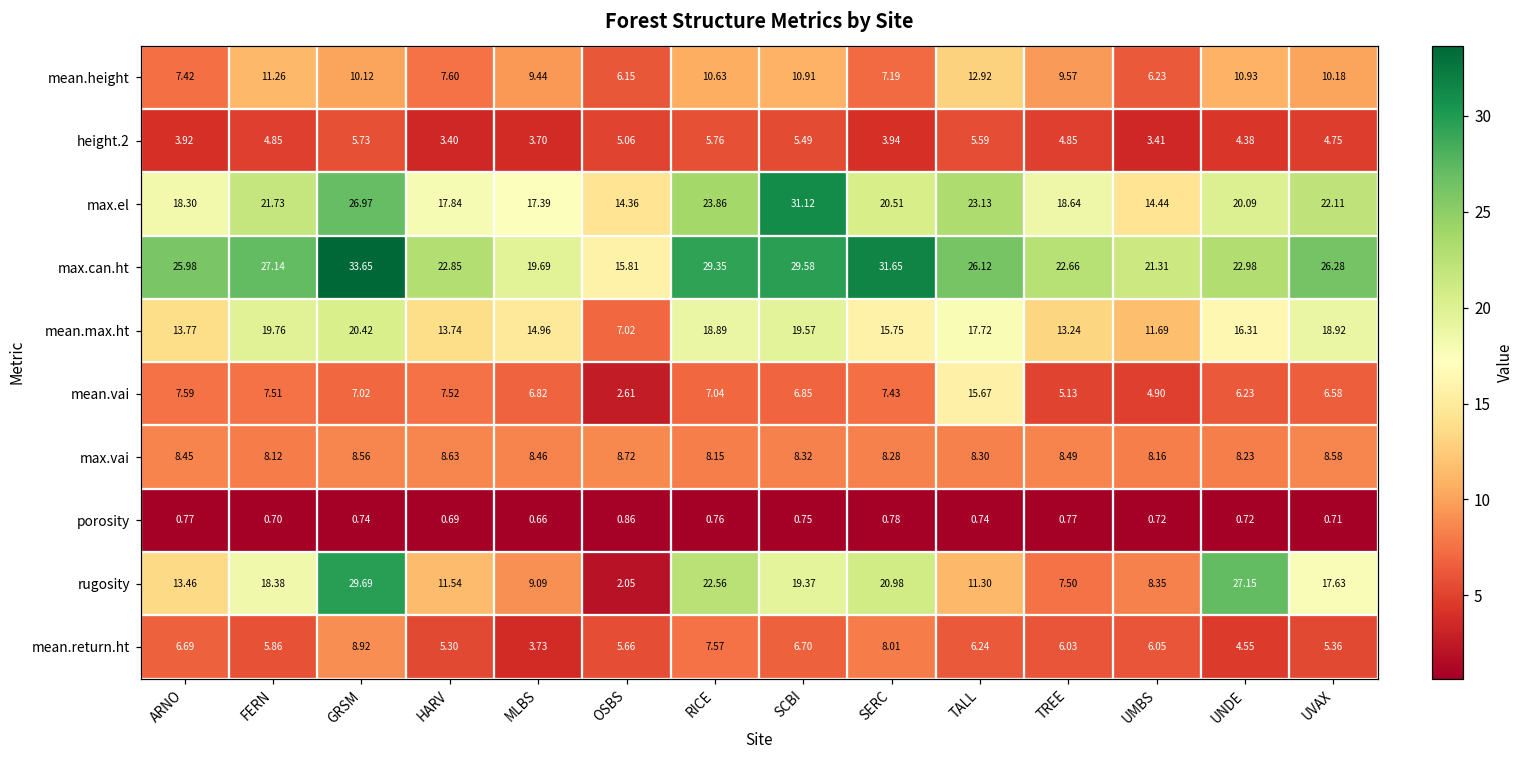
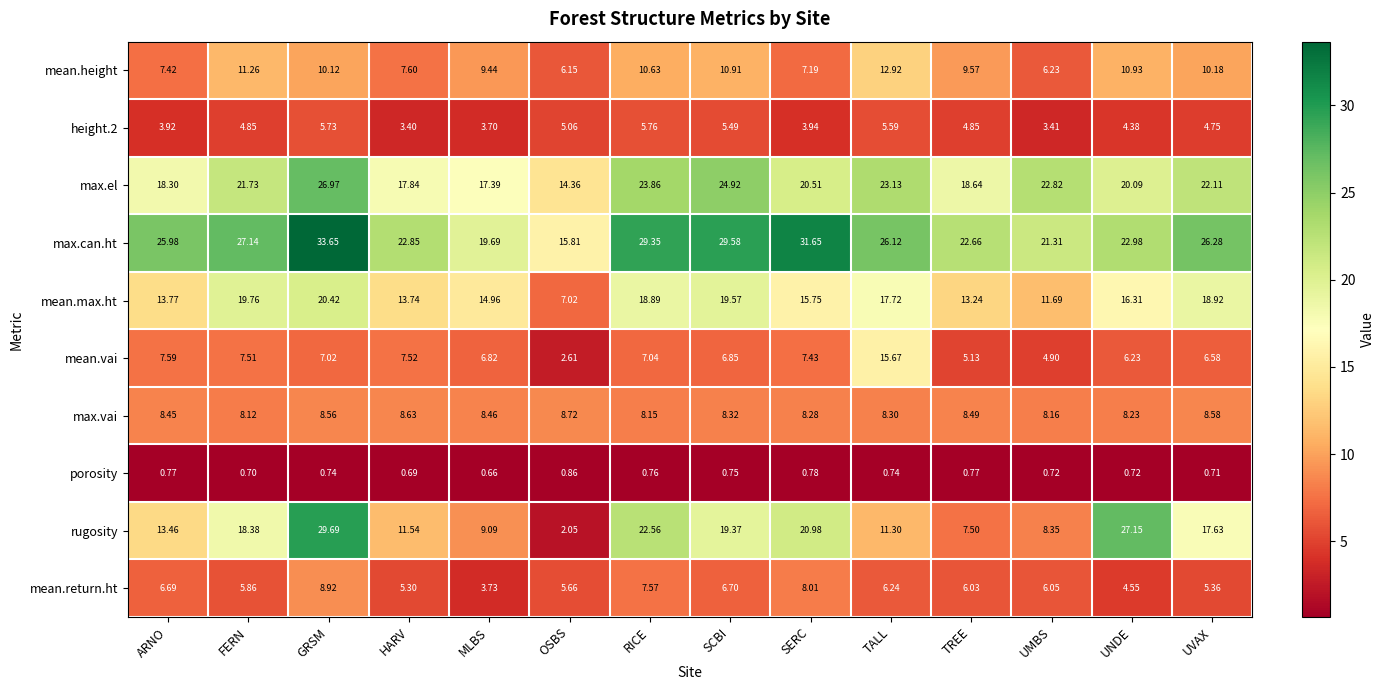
  {
    "mean.height": {
      "ARNO": 7.42,
      "FERN": 11.26,
      "GRSM": 10.12,
      "HARV": 7.60,
      "MLBS": 9.44,
      "OSBS": 6.15,
      "RICE": 10.63,
      "SCBI": 10.91,
      "SERC": 7.19,
      "TALL": 12.92,
      "TREE": 9.57,
      "UMBS": 6.23,
      "UNDE": 10.93,
      "UVAX": 10.18
    },
    "height.2": {
      "ARNO": 3.92,
      "FERN": 4.85,
      "GRSM": 5.73,
      "HARV": 3.40,
      "MLBS": 3.70,
      "OSBS": 5.06,
      "RICE": 5.76,
      "SCBI": 5.49,
      "SERC": 3.94,
      "TALL": 5.59,
      "TREE": 4.85,
      "UMBS": 3.41,
      "UNDE": 4.38,
      "UVAX": 4.75
    },
    "max.el": {
      "ARNO": 18.30,
      "FERN": 21.73,
      "GRSM": 26.97,
      "HARV": 17.84,
      "MLBS": 17.39,
      "OSBS": 14.36,
      "RICE": 23.86,
-     "SCBI": 31.12,
+     "SCBI": 24.92,
      "SERC": 20.51,
      "TALL": 23.13,
      "TREE": 18.64,
-     "UMBS": 14.44,
+     "UMBS": 22.82,
      "UNDE": 20.09,
      "UVAX": 22.11
    },
    "max.can.ht": {
      "ARNO": 25.98,
      "FERN": 27.14,
      "GRSM": 33.65,
      "HARV": 22.85,
      "MLBS": 19.69,
      "OSBS": 15.81,
      "RICE": 29.35,
      "SCBI": 29.58,
      "SERC": 31.65,
      "TALL": 26.12,
      "TREE": 22.66,
      "UMBS": 21.31,
      "UNDE": 22.98,
      "UVAX": 26.28
    },
    "mean.max.ht": {
      "ARNO": 13.77,
      "FERN": 19.76,
      "GRSM": 20.42,
      "HARV": 13.74,
      "MLBS": 14.96,
      "OSBS": 7.02,
      "RICE": 18.89,
      "SCBI": 19.57,
      "SERC": 15.75,
      "TALL": 17.72,
      "TREE": 13.24,
      "UMBS": 11.69,
      "UNDE": 16.31,
      "UVAX": 18.92
    },
    "mean.vai": {
      "ARNO": 7.59,
      "FERN": 7.51,
      "GRSM": 7.02,
      "HARV": 7.52,
      "MLBS": 6.82,
      "OSBS": 2.61,
      "RICE": 7.04,
      "SCBI": 6.85,
      "SERC": 7.43,
      "TALL": 15.67,
      "TREE": 5.13,
      "UMBS": 4.90,
      "UNDE": 6.23,
      "UVAX": 6.58
    },
    "max.vai": {
      "ARNO": 8.45,
      "FERN": 8.12,
      "GRSM": 8.56,
      "HARV": 8.63,
      "MLBS": 8.46,
      "OSBS": 8.72,
      "RICE": 8.15,
      "SCBI": 8.32,
      "SERC": 8.28,
      "TALL": 8.30,
      "TREE": 8.49,
      "UMBS": 8.16,
      "UNDE": 8.23,
      "UVAX": 8.58
    },
    "porosity": {
      "ARNO": 0.77,
      "FERN": 0.70,
      "GRSM": 0.74,
      "HARV": 0.69,
      "MLBS": 0.66,
      "OSBS": 0.86,
      "RICE": 0.76,
      "SCBI": 0.75,
      "SERC": 0.78,
      "TALL": 0.74,
      "TREE": 0.77,
      "UMBS": 0.72,
      "UNDE": 0.72,
      "UVAX": 0.71
    },
    "rugosity": {
      "ARNO": 13.46,
      "FERN": 18.38,
      "GRSM": 29.69,
      "HARV": 11.54,
      "MLBS": 9.09,
      "OSBS": 2.05,
      "RICE": 22.56,
      "SCBI": 19.37,
      "SERC": 20.98,
      "TALL": 11.30,
      "TREE": 7.50,
      "UMBS": 8.35,
      "UNDE": 27.15,
      "UVAX": 17.63
    },
    "mean.return.ht": {
      "ARNO": 6.69,
      "FERN": 5.86,
      "GRSM": 8.92,
      "HARV": 5.30,
      "MLBS": 3.73,
      "OSBS": 5.66,
      "RICE": 7.57,
      "SCBI": 6.70,
      "SERC": 8.01,
      "TALL": 6.24,
      "TREE": 6.03,
      "UMBS": 6.05,
      "UNDE": 4.55,
      "UVAX": 5.36
    }
  }
